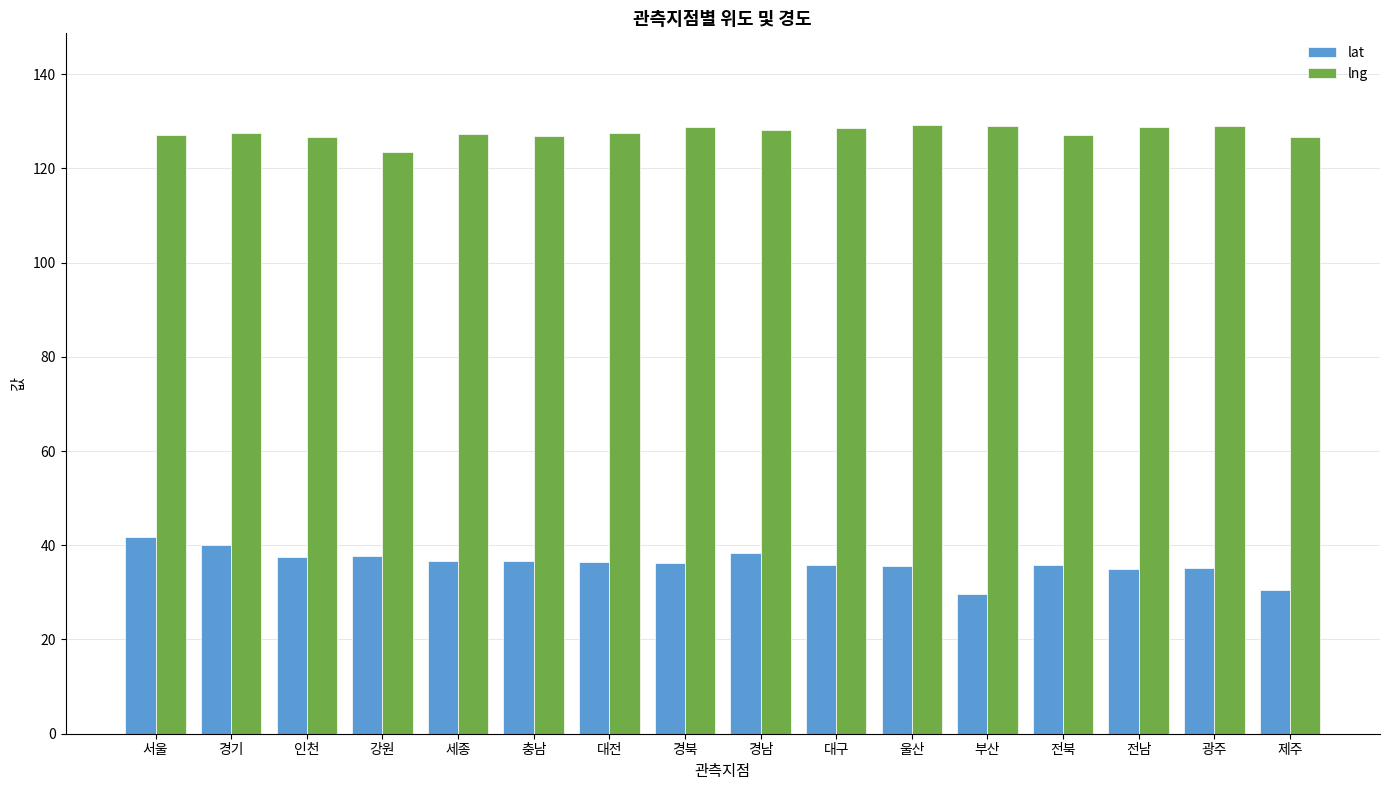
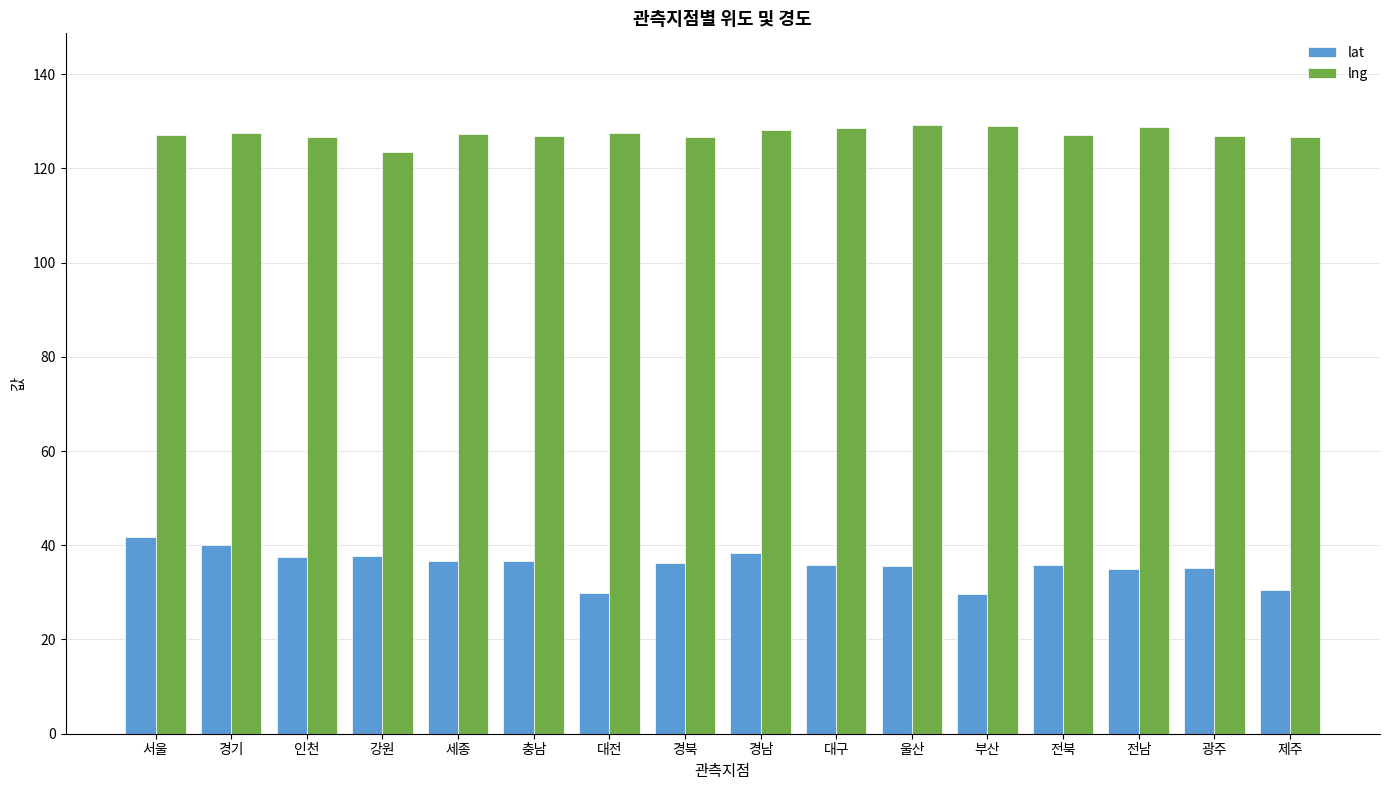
  {
    "lat": {
      "서울": 42,
      "경기": 40,
      "인천": 38,
      "강원": 38,
      "세종": 37,
      "충남": 37,
-     "대전": 36,
+     "대전": 30,
      "경북": 36,
      "경남": 38,
      "대구": 36,
      "울산": 36,
      "부산": 30,
      "전북": 36,
      "전남": 35,
      "광주": 35,
      "제주": 31
    },
    "lng": {
      "서울": 127,
      "경기": 127,
      "인천": 127,
      "강원": 123,
      "세종": 127,
      "충남": 127,
      "대전": 127,
-     "경북": 129,
+     "경북": 127,
      "경남": 128,
      "대구": 129,
      "울산": 129,
      "부산": 129,
      "전북": 127,
      "전남": 129,
-     "광주": 129,
+     "광주": 127,
      "제주": 127
    }
  }
